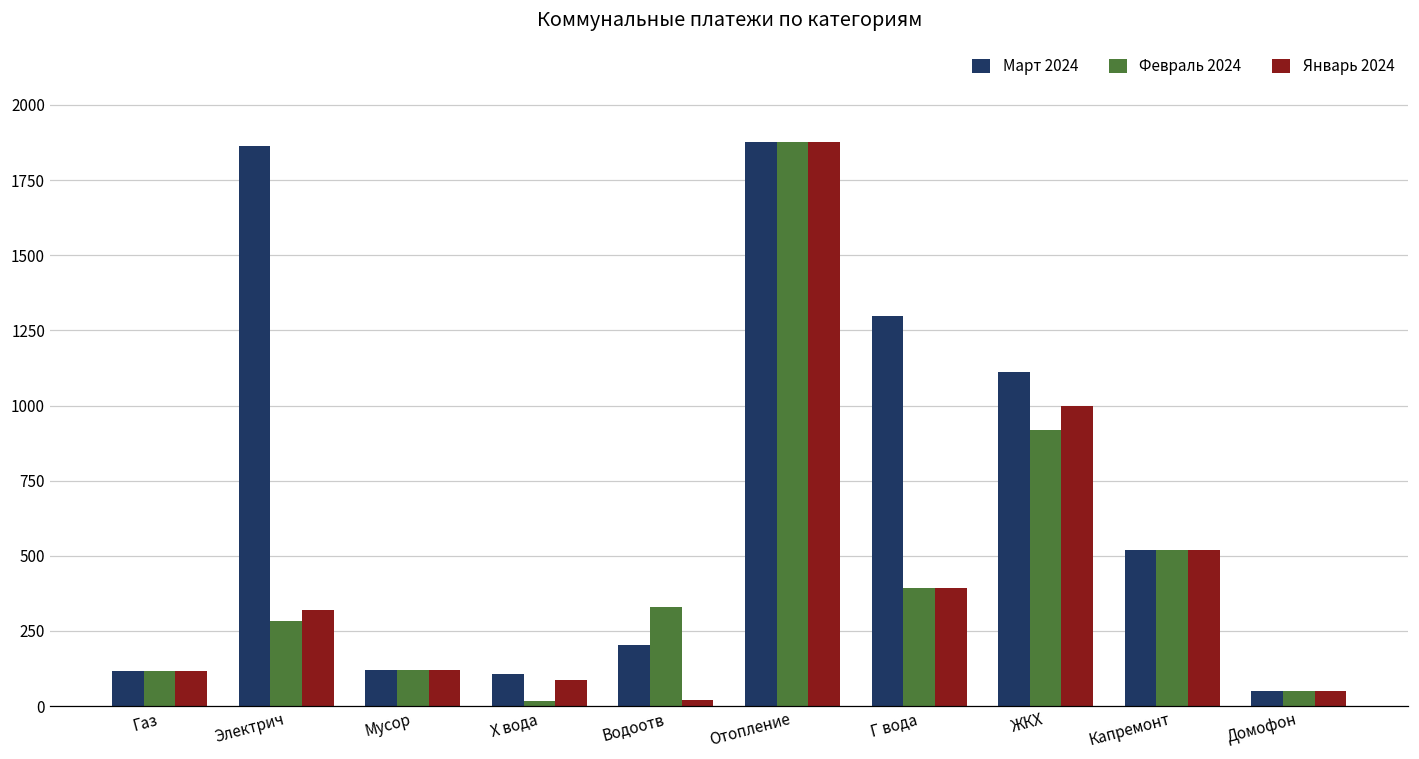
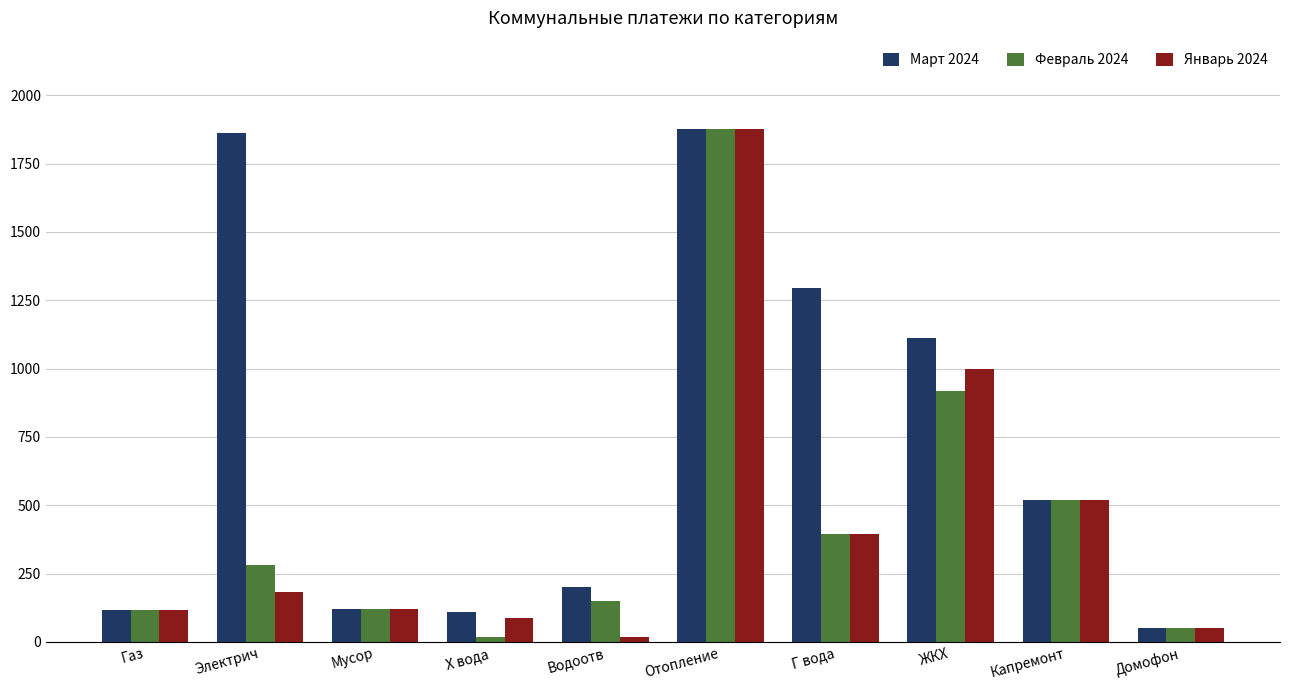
  {
    "Март 2024": {
      "Газ": 120,
      "Электрич": 1860,
      "Мусор": 120,
      "Х вода": 110,
      "Водоотв": 200,
      "Отопление": 1880,
      "Г вода": 1300,
      "ЖКХ": 1110,
      "Капремонт": 520,
      "Домофон": 50
    },
    "Февраль 2024": {
      "Газ": 120,
      "Электрич": 280,
      "Мусор": 120,
      "Х вода": 20,
-     "Водоотв": 330,
+     "Водоотв": 150,
      "Отопление": 1880,
      "Г вода": 390,
      "ЖКХ": 920,
      "Капремонт": 520,
      "Домофон": 50
    },
    "Январь 2024": {
      "Газ": 120,
-     "Электрич": 320,
+     "Электрич": 180,
      "Мусор": 120,
      "Х вода": 90,
      "Водоотв": 20,
      "Отопление": 1880,
      "Г вода": 390,
      "ЖКХ": 1000,
      "Капремонт": 520,
      "Домофон": 50
    }
  }
